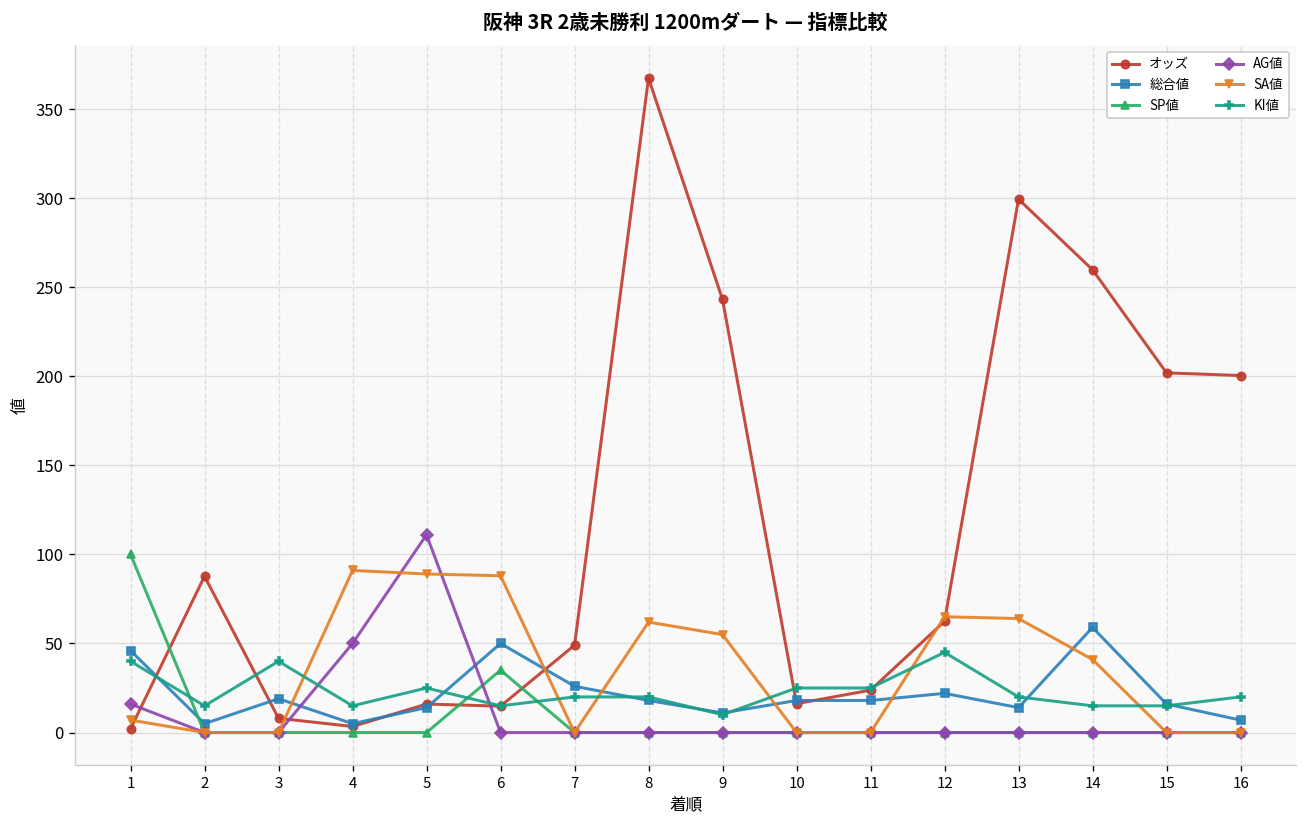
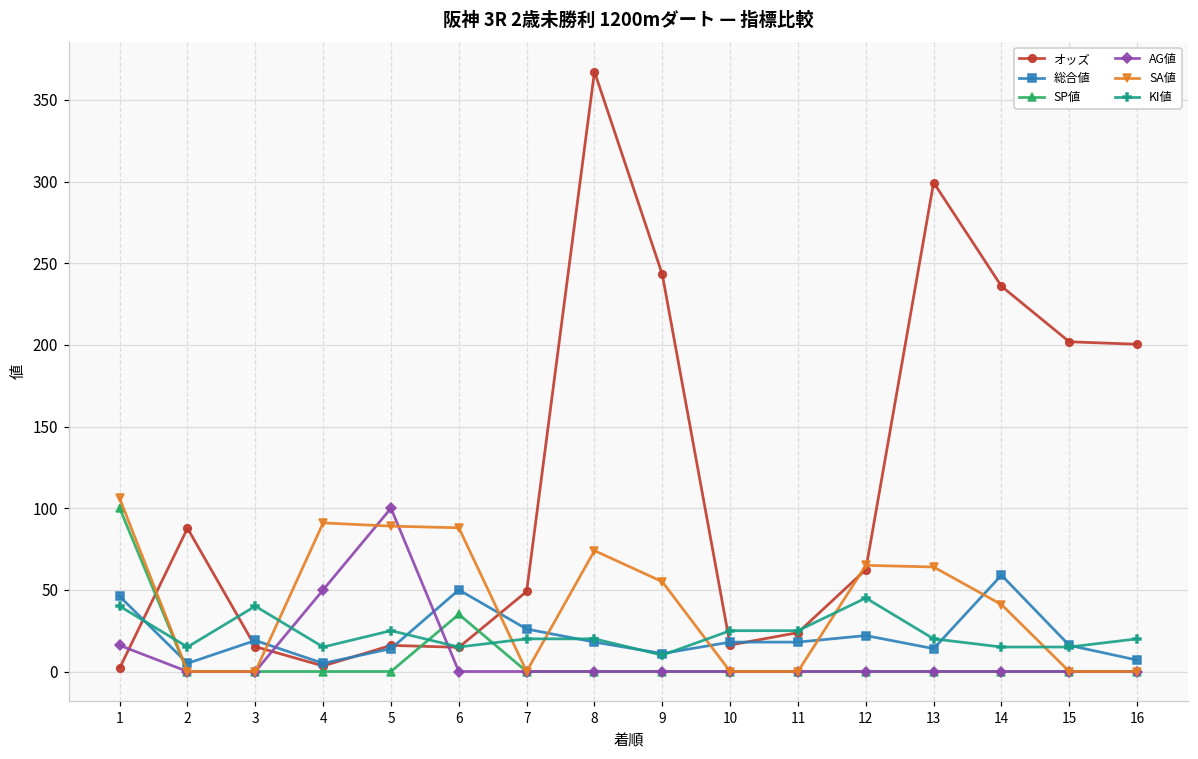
  {
    "オッズ": {
      "1": 2,
      "2": 88,
-     "3": 8,
+     "3": 15,
      "5": 16,
      "7": 49,
      "8": 367,
      "9": 243,
      "10": 16,
      "12": 62,
      "13": 299,
-     "14": 260,
+     "14": 236,
      "15": 202,
      "16": 200
    },
    "総合値": {
      "1": 46,
      "2": 5,
      "3": 19,
      "5": 14,
      "6": 50,
      "7": 26,
      "8": 18,
      "10": 18,
      "11": 18,
      "12": 22,
      "13": 14,
      "14": 59,
      "16": 7
    },
    "AG値": {
      "1": 16,
      "4": 50,
-     "5": 111,
+     "5": 100,
      "6": 0
    },
    "SA値": {
-     "1": 7,
+     "1": 106,
      "4": 91,
      "5": 89,
      "6": 88,
-     "8": 62,
+     "8": 74,
      "9": 55,
      "12": 65,
      "13": 64,
      "14": 41
    }
  }
